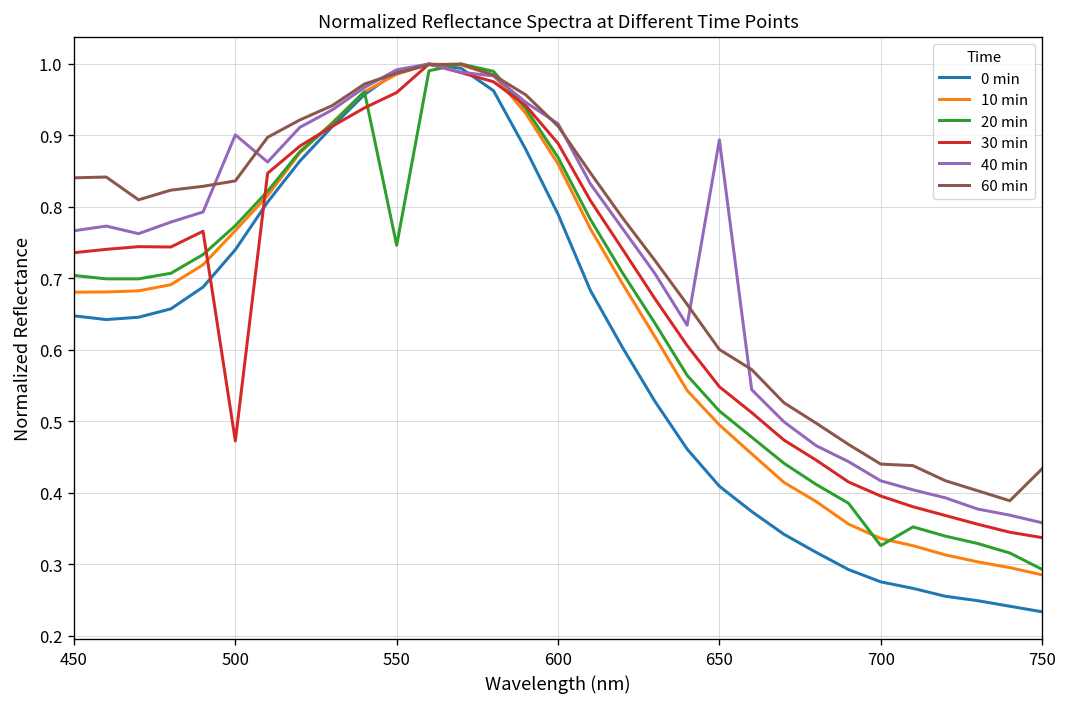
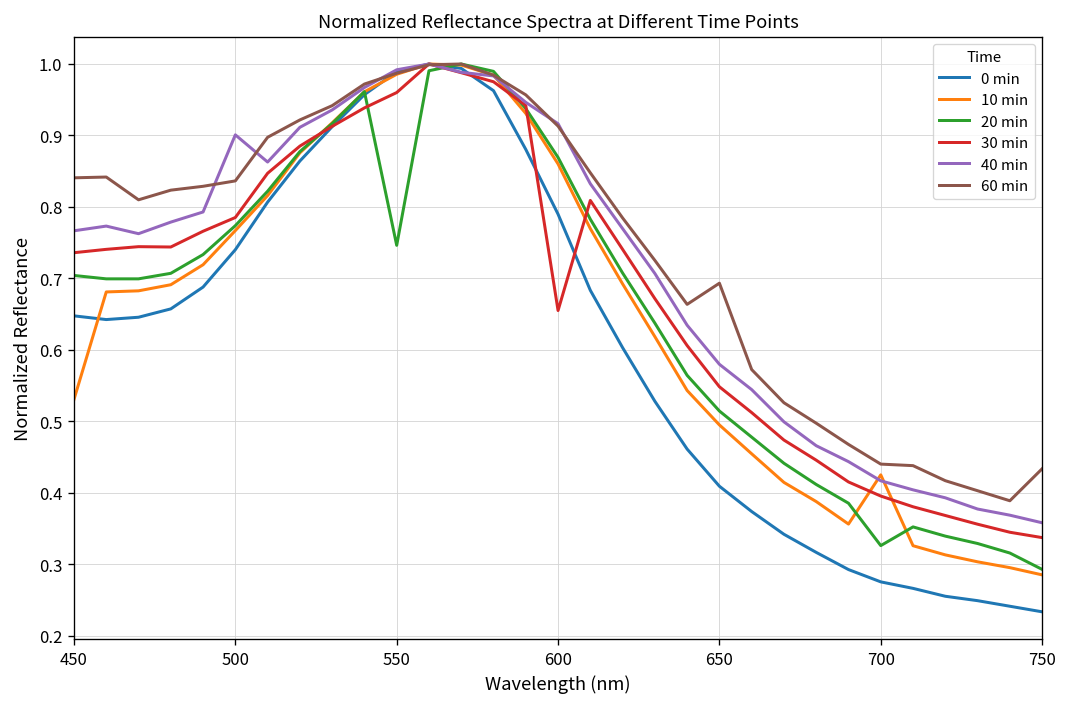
  {
    "0 min": {
      "450": 0.65,
      "500": 0.74,
      "600": 0.79,
      "650": 0.41,
      "700": 0.28,
      "750": 0.23
    },
    "10 min": {
-     "450": 0.68,
+     "450": 0.53,
      "500": 0.77,
      "600": 0.86,
      "650": 0.50,
-     "700": 0.34,
+     "700": 0.43,
      "750": 0.29
    },
    "20 min": {
      "450": 0.70,
      "500": 0.77,
      "550": 0.75,
      "600": 0.87,
      "650": 0.51,
      "700": 0.33,
      "750": 0.29
    },
    "30 min": {
      "450": 0.74,
-     "500": 0.47,
+     "500": 0.79,
      "550": 0.96,
-     "600": 0.89,
+     "600": 0.66,
      "650": 0.55,
      "700": 0.40,
      "750": 0.34
    },
    "40 min": {
      "450": 0.77,
      "500": 0.90,
-     "650": 0.89,
+     "650": 0.58,
      "700": 0.42,
      "750": 0.36
    },
    "60 min": {
      "450": 0.84,
      "500": 0.84,
-     "650": 0.60,
+     "650": 0.69,
      "700": 0.44,
      "750": 0.43
    }
  }
